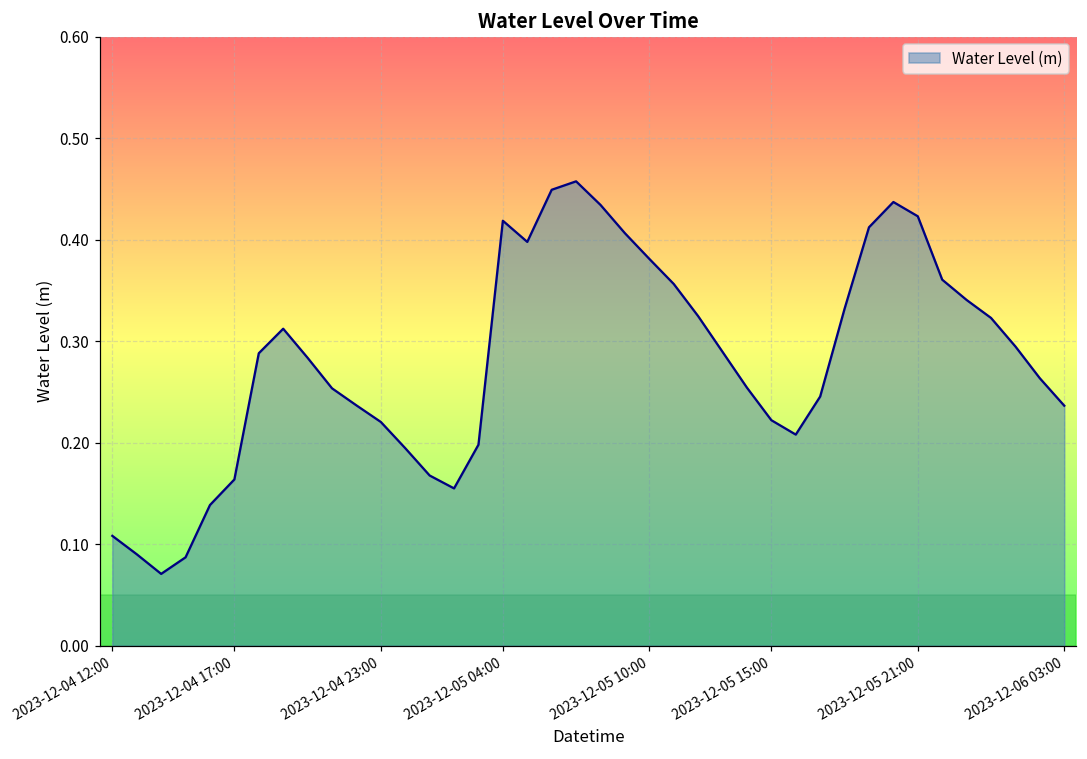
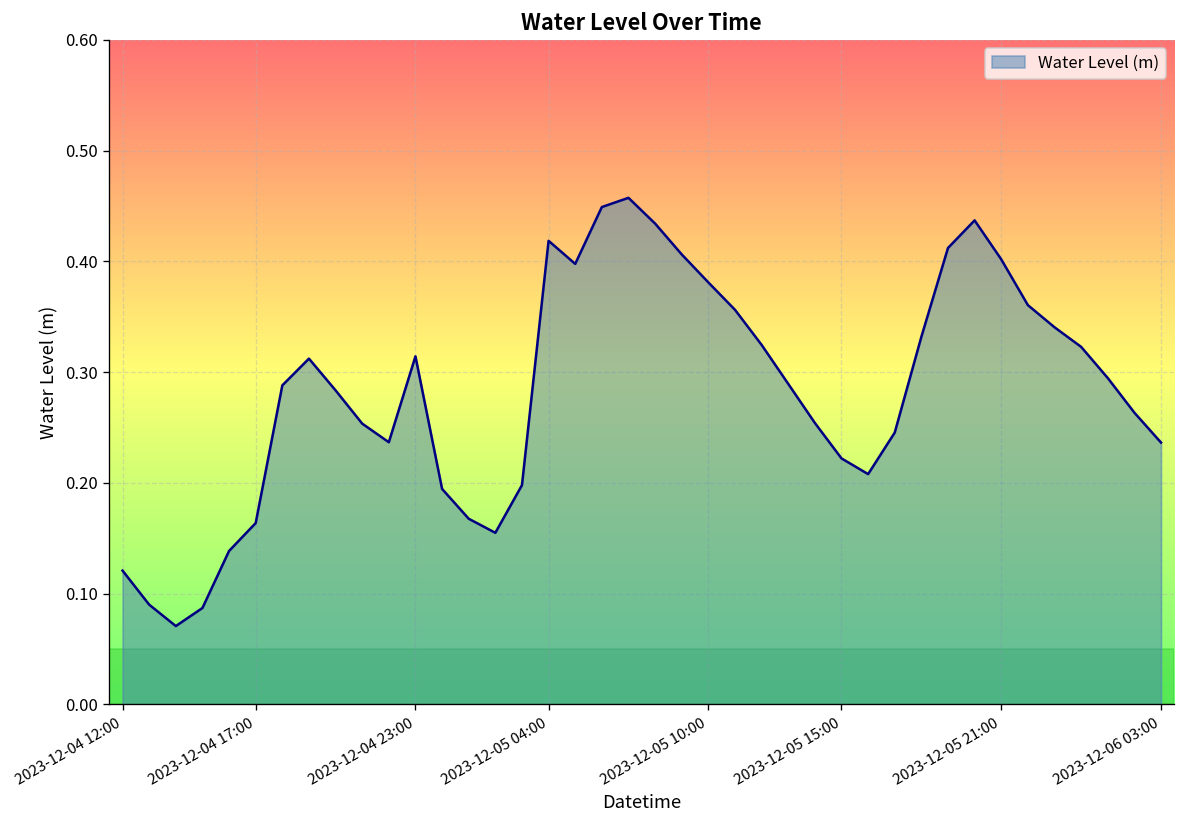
  {
-   "2023-12-04 12:00": 0.11,
+   "2023-12-04 12:00": 0.12,
    "2023-12-04 17:00": 0.16,
-   "2023-12-04 23:00": 0.22,
+   "2023-12-04 23:00": 0.31,
    "2023-12-05 04:00": 0.42,
    "2023-12-05 10:00": 0.38,
    "2023-12-05 15:00": 0.22,
-   "2023-12-05 21:00": 0.42,
+   "2023-12-05 21:00": 0.40,
    "2023-12-06 03:00": 0.24
  }
